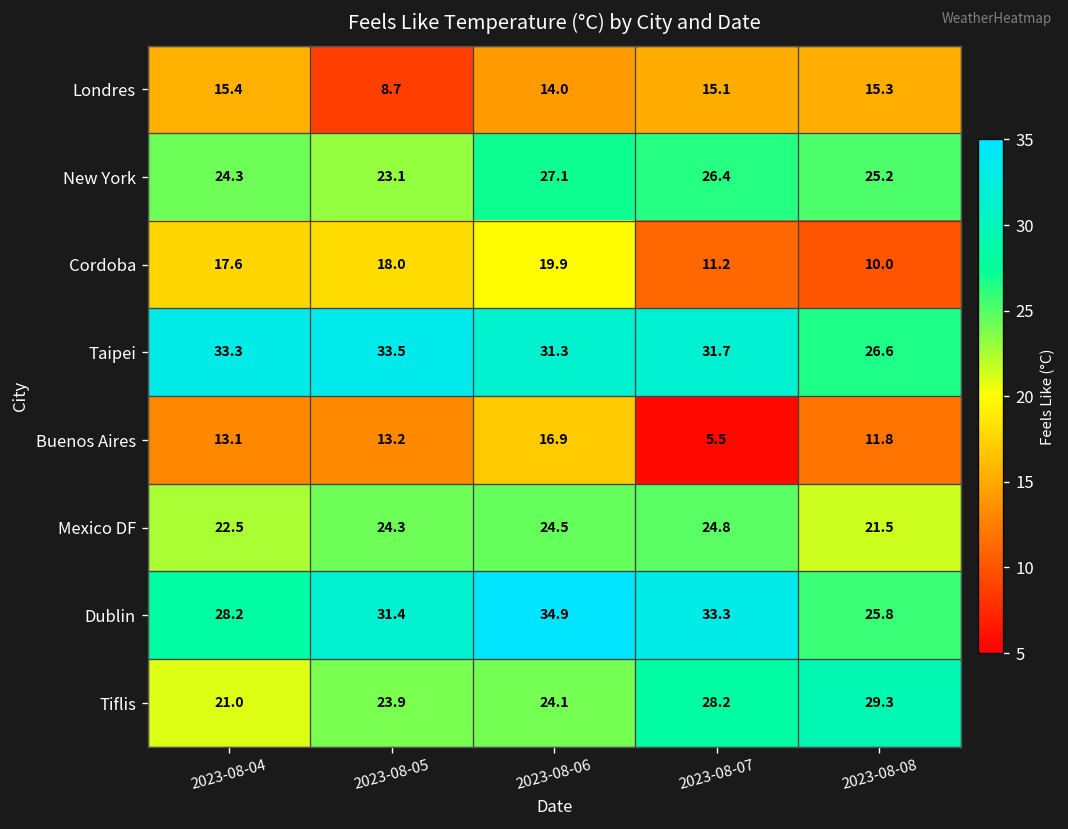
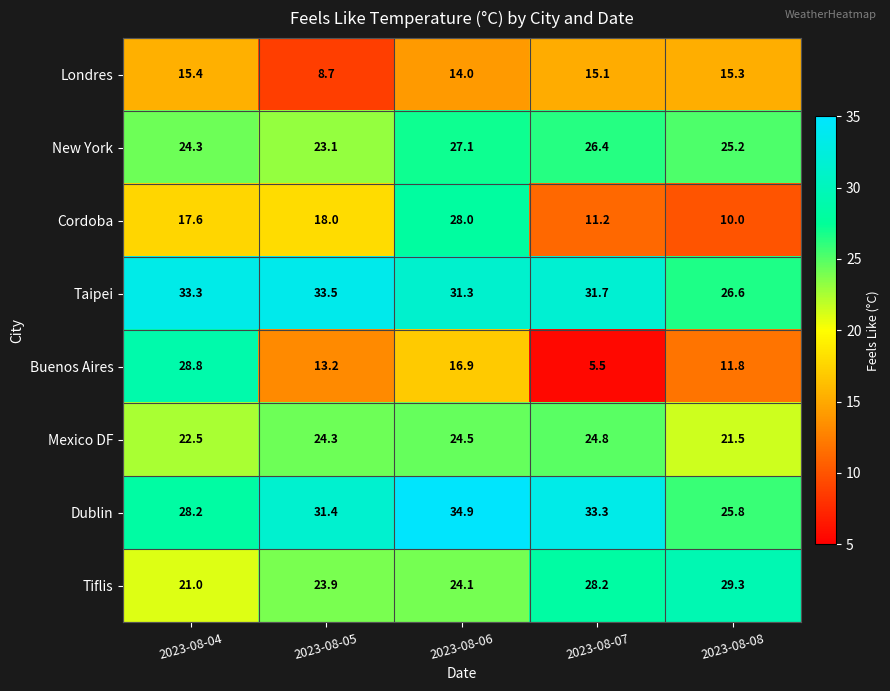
  {
    "Londres": {
      "2023-08-04": 15.4,
      "2023-08-05": 8.7,
      "2023-08-06": 14.0,
      "2023-08-07": 15.1,
      "2023-08-08": 15.3
    },
    "New York": {
      "2023-08-04": 24.3,
      "2023-08-05": 23.1,
      "2023-08-06": 27.1,
      "2023-08-07": 26.4,
      "2023-08-08": 25.2
    },
    "Cordoba": {
      "2023-08-04": 17.6,
      "2023-08-05": 18.0,
-     "2023-08-06": 19.9,
+     "2023-08-06": 28.0,
      "2023-08-07": 11.2,
      "2023-08-08": 10.0
    },
    "Taipei": {
      "2023-08-04": 33.3,
      "2023-08-05": 33.5,
      "2023-08-06": 31.3,
      "2023-08-07": 31.7,
      "2023-08-08": 26.6
    },
    "Buenos Aires": {
-     "2023-08-04": 13.1,
+     "2023-08-04": 28.8,
      "2023-08-05": 13.2,
      "2023-08-06": 16.9,
      "2023-08-07": 5.5,
      "2023-08-08": 11.8
    },
    "Mexico DF": {
      "2023-08-04": 22.5,
      "2023-08-05": 24.3,
      "2023-08-06": 24.5,
      "2023-08-07": 24.8,
      "2023-08-08": 21.5
    },
    "Dublin": {
      "2023-08-04": 28.2,
      "2023-08-05": 31.4,
      "2023-08-06": 34.9,
      "2023-08-07": 33.3,
      "2023-08-08": 25.8
    },
    "Tiflis": {
      "2023-08-04": 21.0,
      "2023-08-05": 23.9,
      "2023-08-06": 24.1,
      "2023-08-07": 28.2,
      "2023-08-08": 29.3
    }
  }
